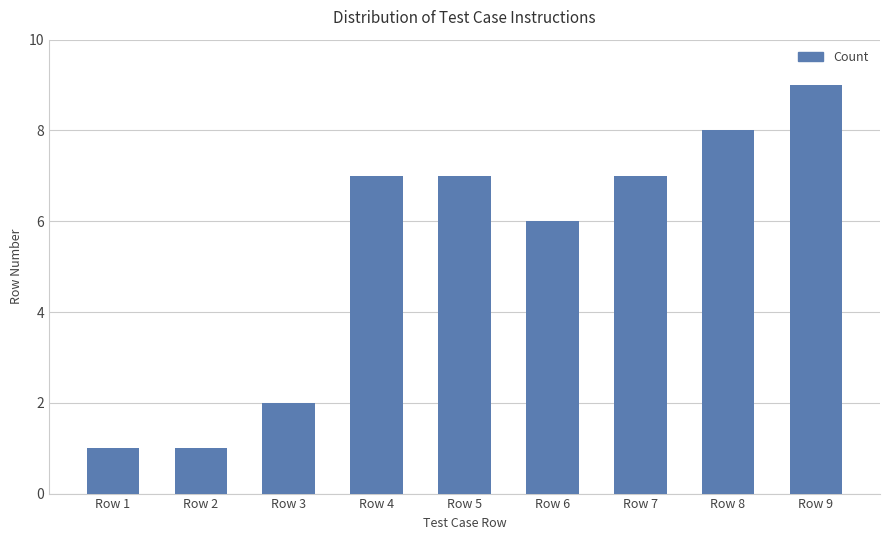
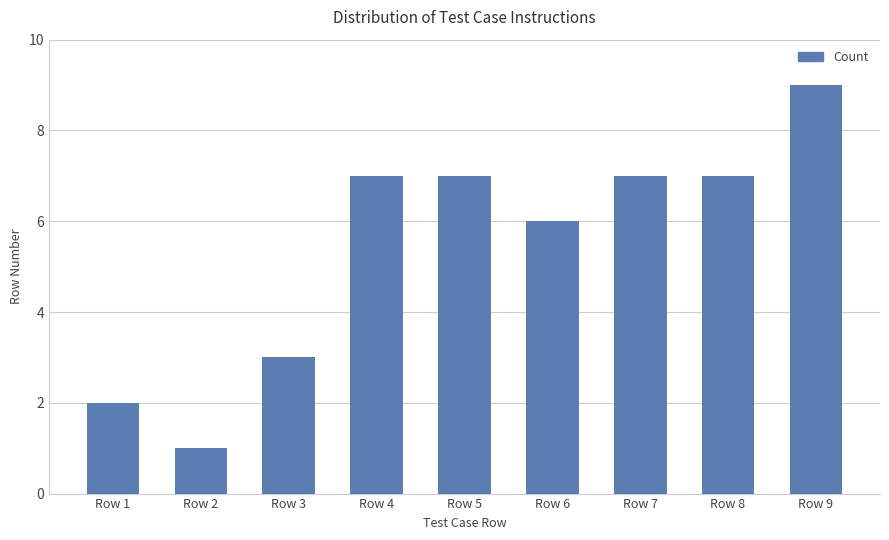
  {
-   "Row 1": 1,
+   "Row 1": 2,
    "Row 2": 1,
-   "Row 3": 2,
+   "Row 3": 3,
    "Row 4": 7,
    "Row 5": 7,
    "Row 6": 6,
    "Row 7": 7,
-   "Row 8": 8,
+   "Row 8": 7,
    "Row 9": 9
  }
